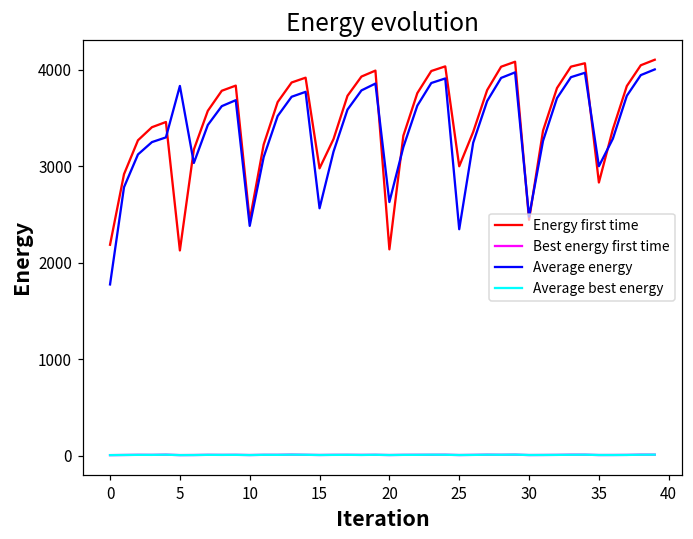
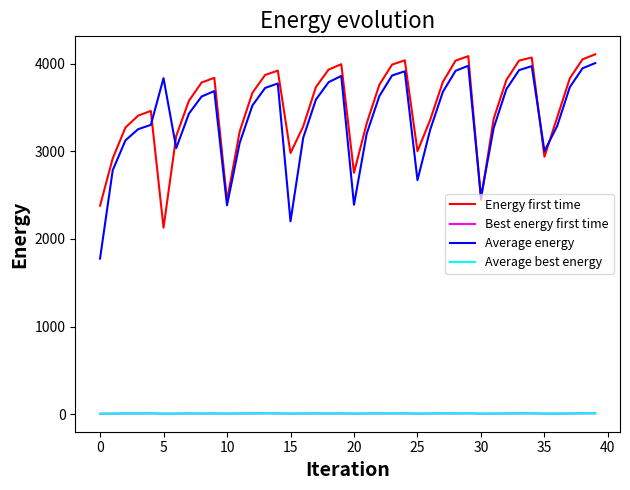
  {
    "Energy first time": {
-     "0": 2200,
+     "0": 2400,
      "5": 2100,
      "10": 2400,
      "15": 3000,
-     "20": 2100,
+     "20": 2800,
      "25": 3000,
-     "35": 2800
+     "35": 2900
    },
    "Average energy": {
      "0": 1800,
      "5": 3800,
      "10": 2400,
-     "15": 2600,
-     "20": 2600,
-     "25": 2300,
+     "15": 2200,
+     "20": 2400,
+     "25": 2700,
      "35": 3000
    }
  }
